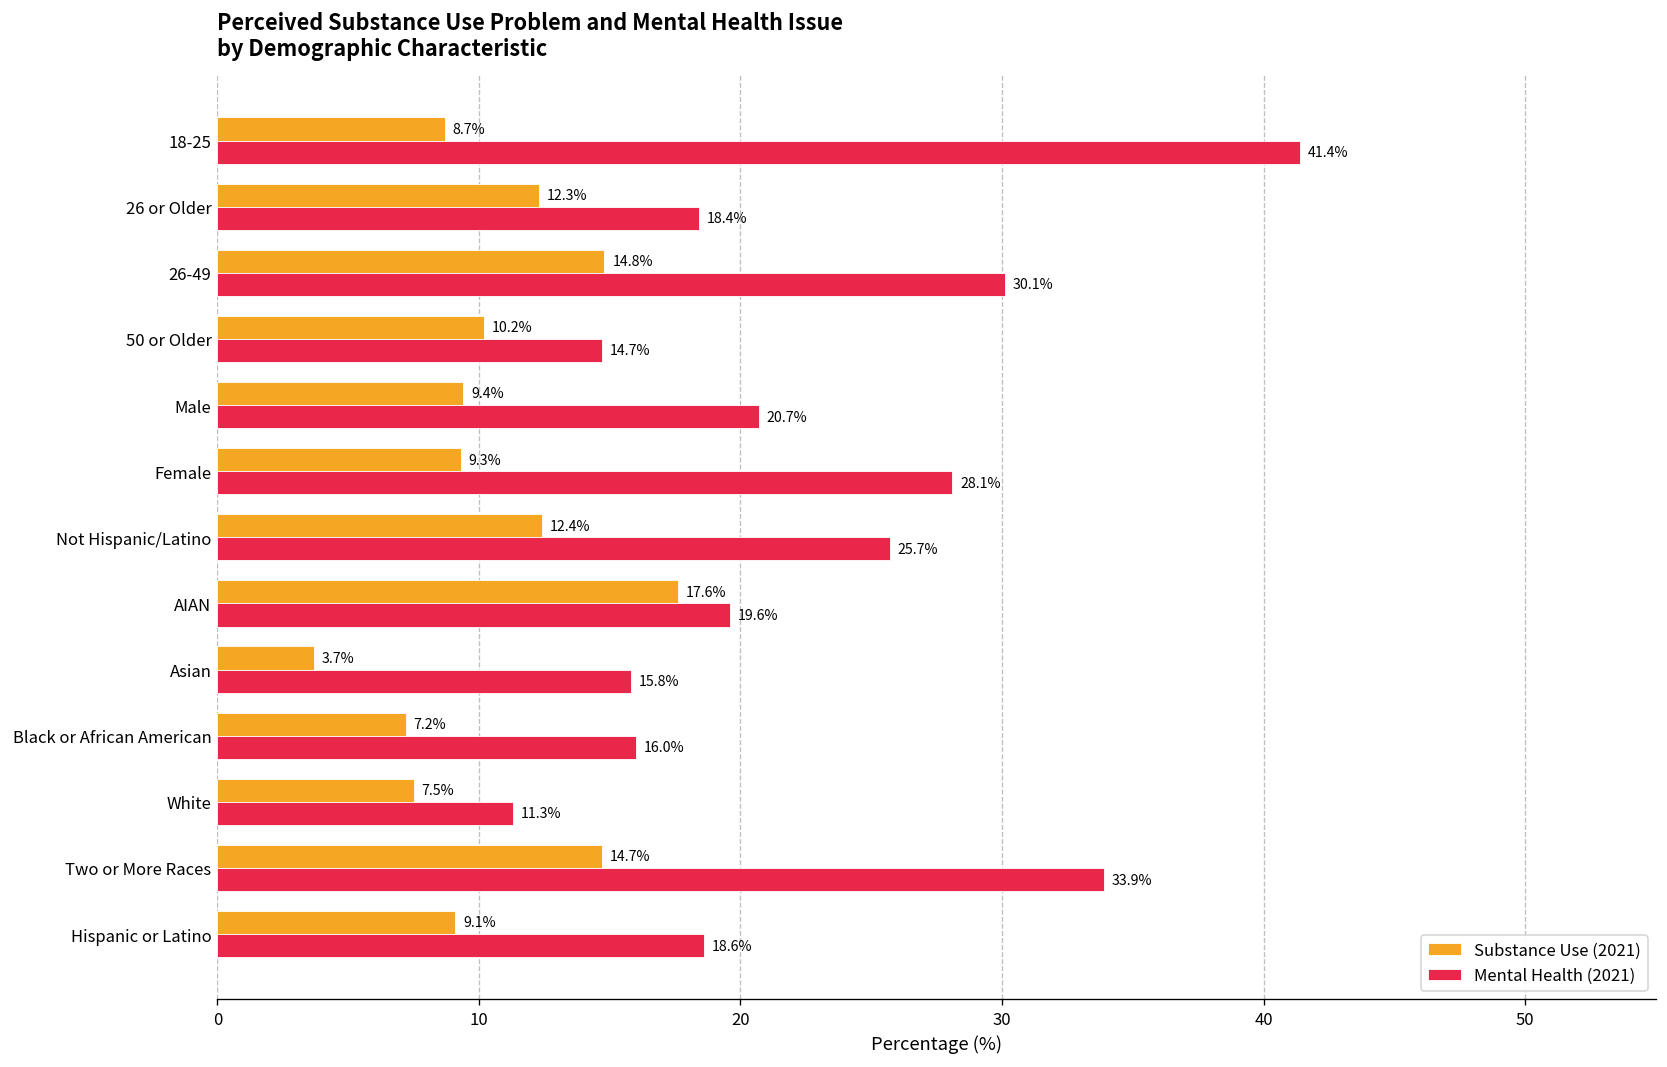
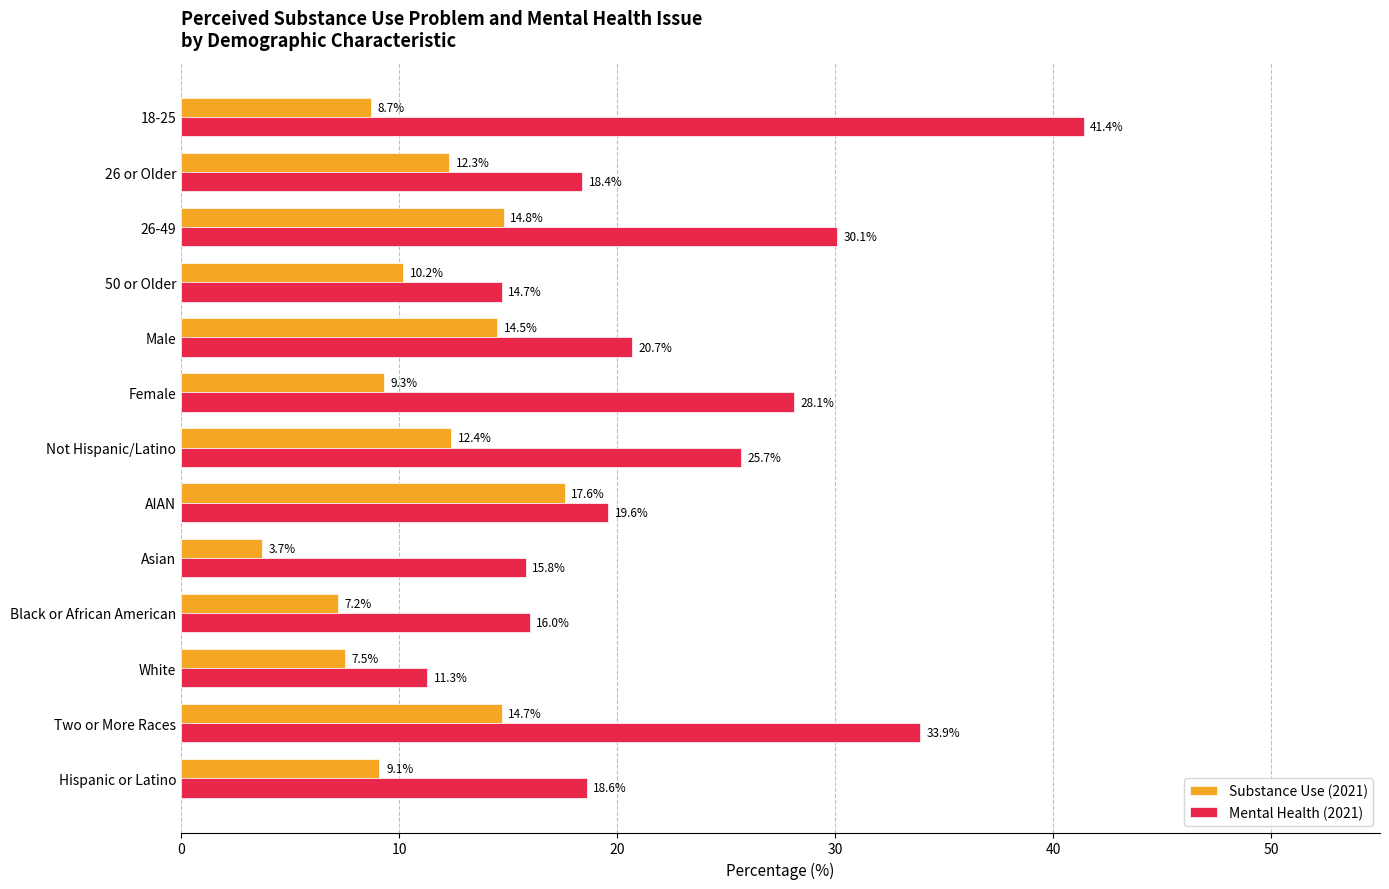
  {
    "Substance Use (2021)": {
      "18-25": "8.7%",
      "26 or Older": "12.3%",
      "26-49": "14.8%",
      "50 or Older": "10.2%",
-     "Male": "9.4%",
+     "Male": "14.5%",
      "Female": "9.3%",
      "Not Hispanic/Latino": "12.4%",
      "AIAN": "17.6%",
      "Asian": "3.7%",
      "Black or African American": "7.2%",
      "White": "7.5%",
      "Two or More Races": "14.7%",
      "Hispanic or Latino": "9.1%"
    },
    "Mental Health (2021)": {
      "18-25": "41.4%",
      "26 or Older": "18.4%",
      "26-49": "30.1%",
      "50 or Older": "14.7%",
      "Male": "20.7%",
      "Female": "28.1%",
      "Not Hispanic/Latino": "25.7%",
      "AIAN": "19.6%",
      "Asian": "15.8%",
      "Black or African American": "16.0%",
      "White": "11.3%",
      "Two or More Races": "33.9%",
      "Hispanic or Latino": "18.6%"
    }
  }
